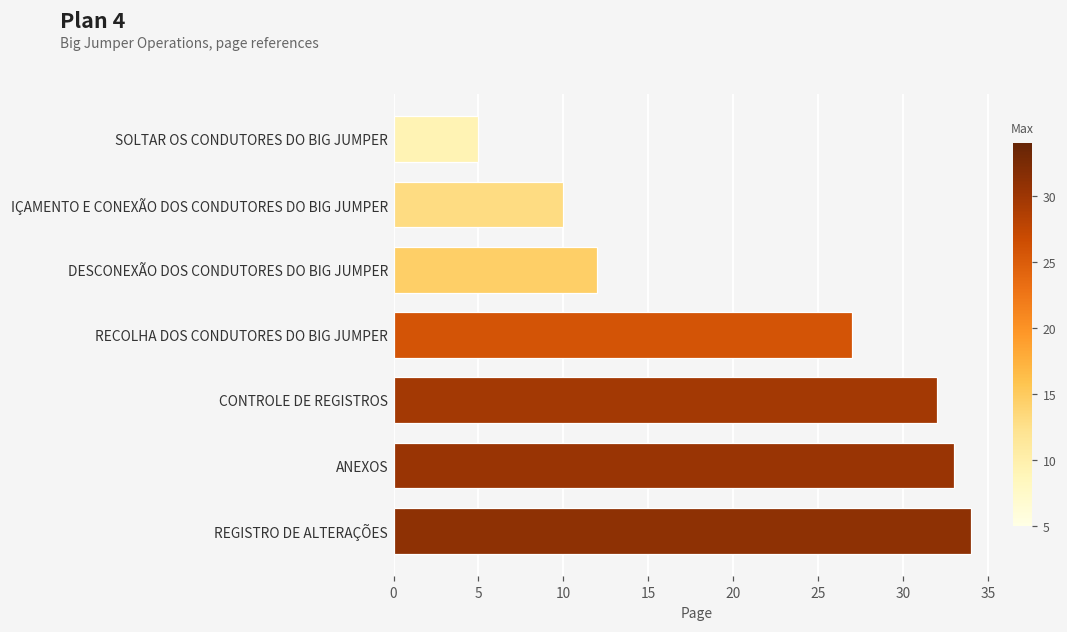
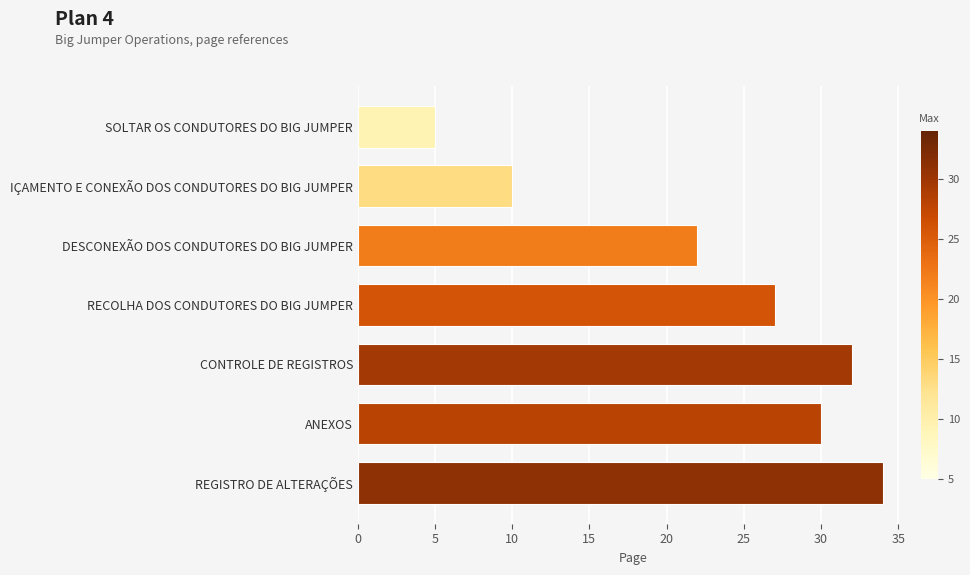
  {
    "SOLTAR OS CONDUTORES DO BIG JUMPER": 5,
    "IÇAMENTO E CONEXÃO DOS CONDUTORES DO BIG JUMPER": 10,
-   "DESCONEXÃO DOS CONDUTORES DO BIG JUMPER": 12,
+   "DESCONEXÃO DOS CONDUTORES DO BIG JUMPER": 22,
    "RECOLHA DOS CONDUTORES DO BIG JUMPER": 27,
    "CONTROLE DE REGISTROS": 32,
-   "ANEXOS": 33,
+   "ANEXOS": 30,
    "REGISTRO DE ALTERAÇÕES": 34
  }
